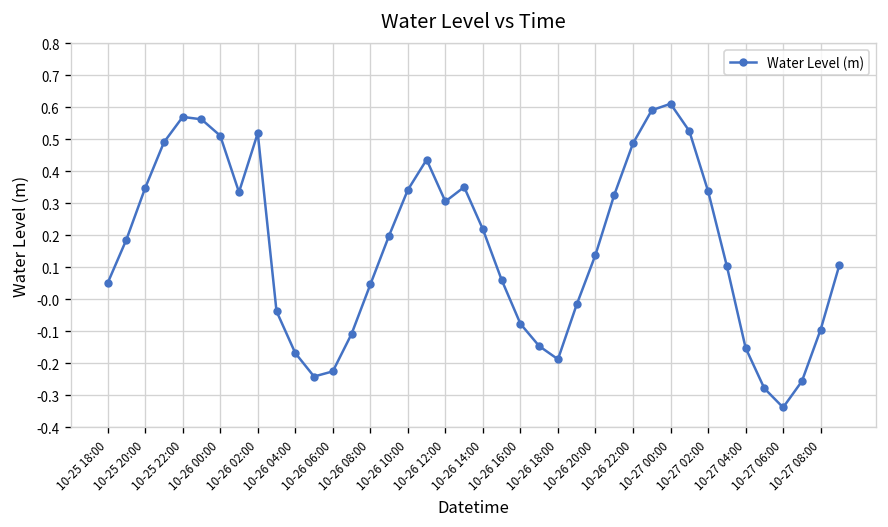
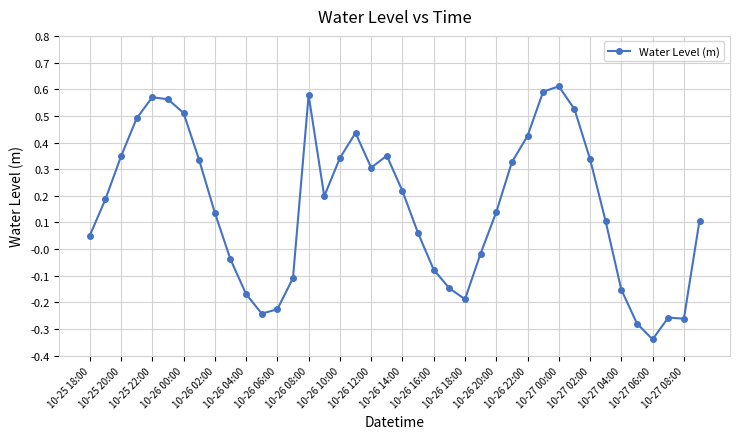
  {
    "10-25 18:00": 0.05,
    "10-25 20:00": 0.35,
    "10-25 22:00": 0.57,
    "10-26 00:00": 0.51,
-   "10-26 02:00": 0.52,
+   "10-26 02:00": 0.14,
    "10-26 04:00": -0.17,
    "10-26 06:00": -0.23,
-   "10-26 08:00": 0.05,
+   "10-26 08:00": 0.58,
    "10-26 10:00": 0.34,
    "10-26 12:00": 0.31,
    "10-26 14:00": 0.22,
    "10-26 16:00": -0.08,
    "10-26 18:00": -0.19,
    "10-26 20:00": 0.14,
-   "10-26 22:00": 0.49,
+   "10-26 22:00": 0.42,
    "10-27 00:00": 0.61,
    "10-27 02:00": 0.34,
    "10-27 04:00": -0.15,
    "10-27 06:00": -0.34,
-   "10-27 08:00": -0.10
+   "10-27 08:00": -0.26
  }
